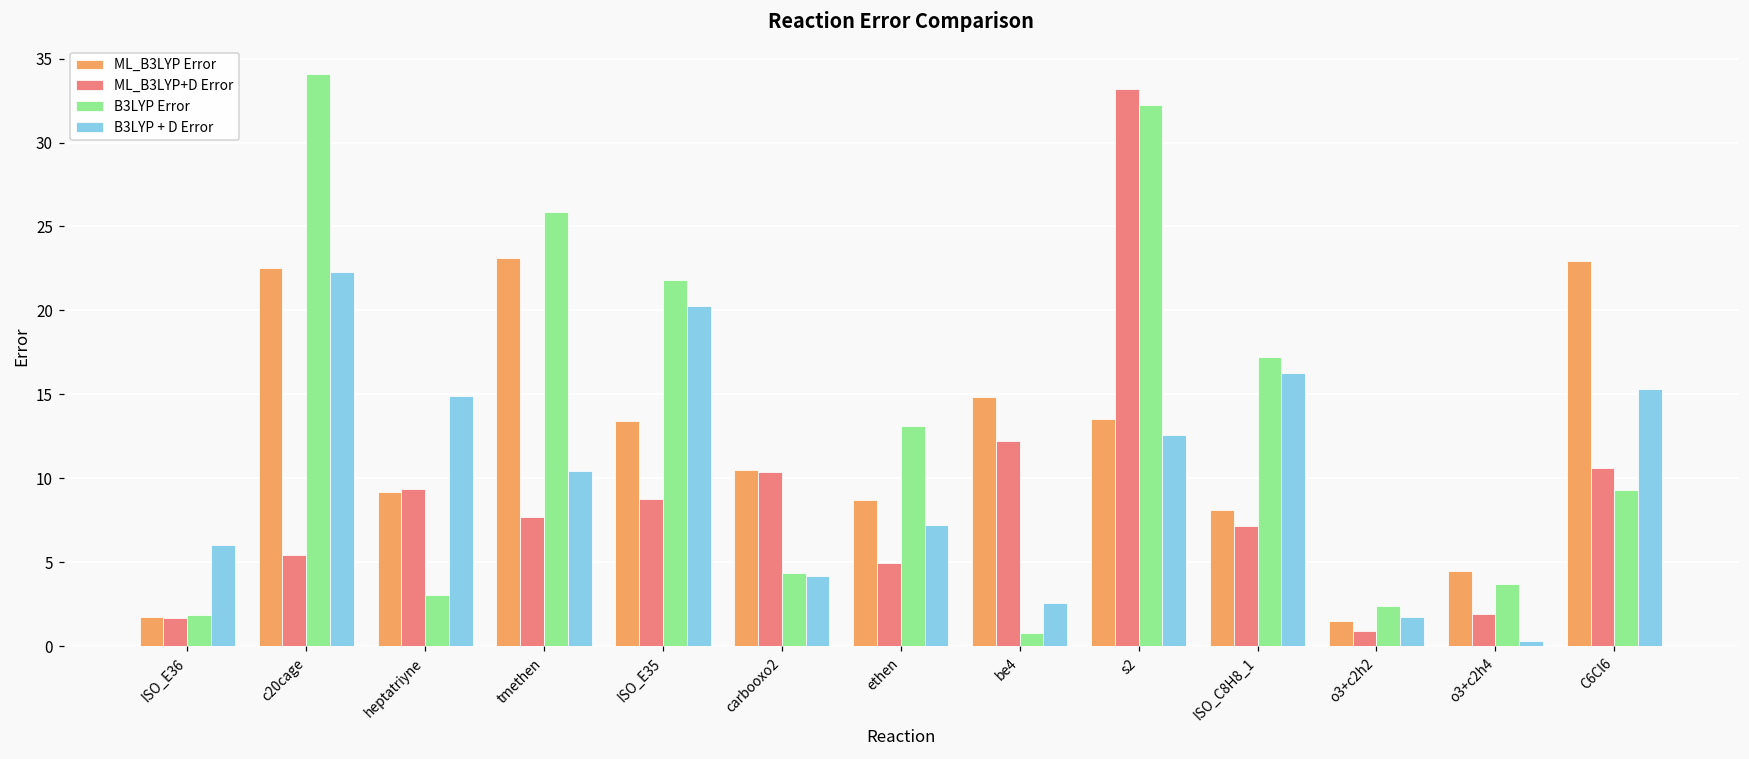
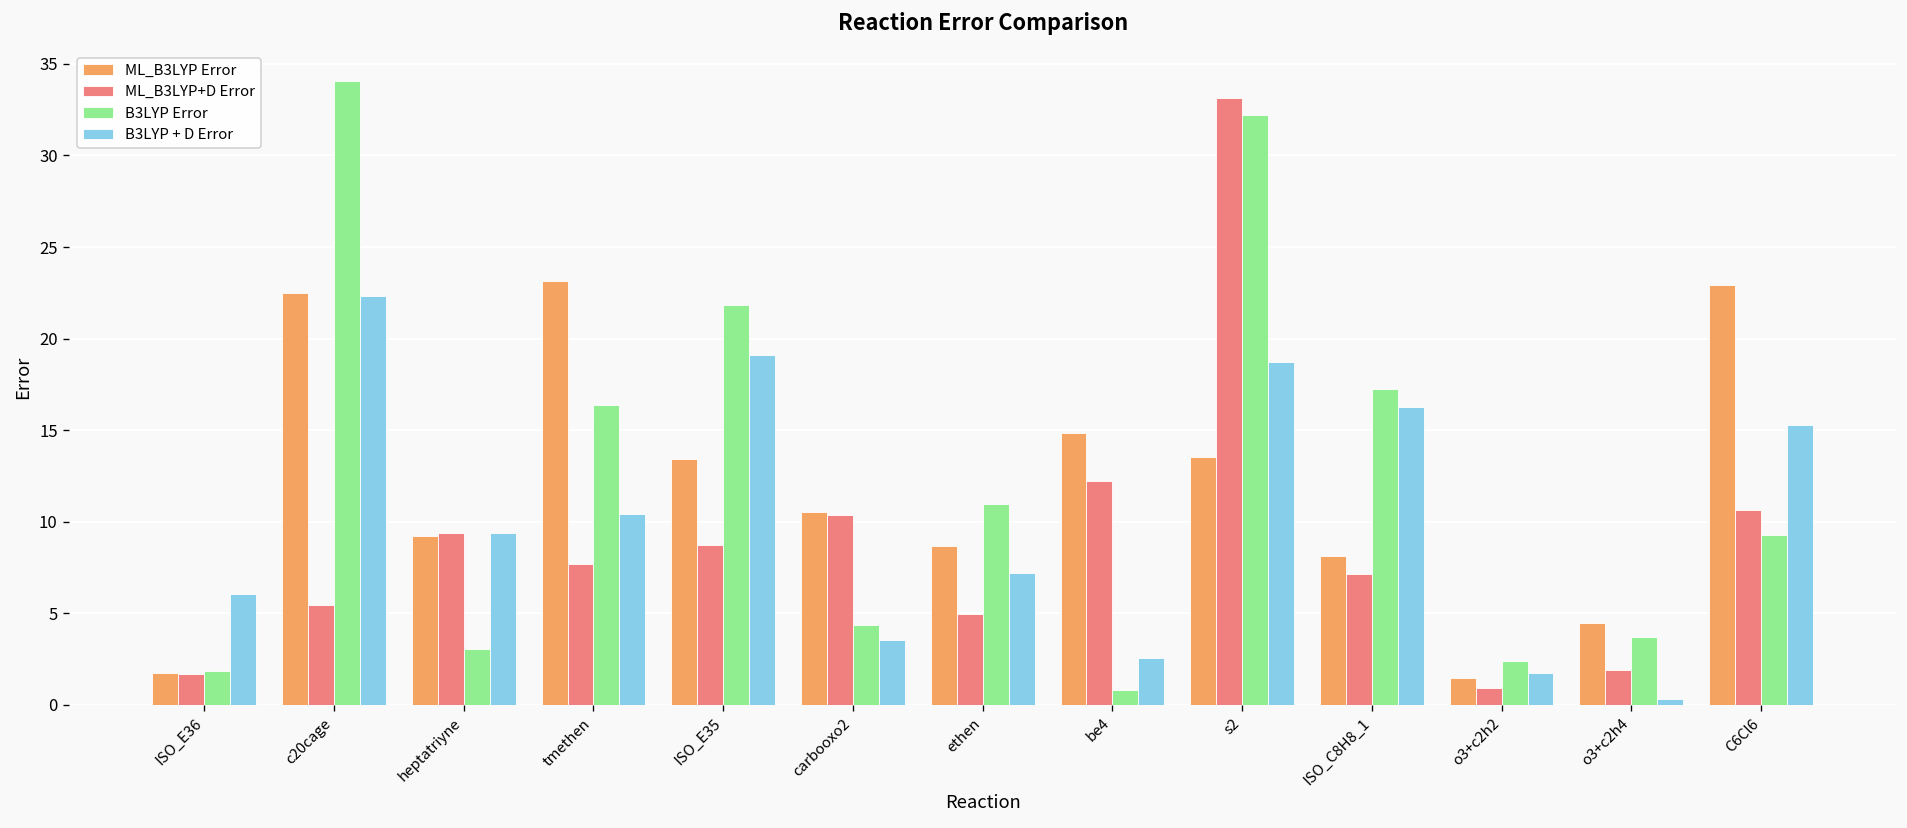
  {
    "B3LYP Error": {
      "ISO_E36": 1.8,
      "c20cage": 34.1,
      "heptatriyne": 3.0,
-     "tmethen": 25.8,
+     "tmethen": 16.4,
      "ISO_E35": 21.8,
      "carbooxo2": 4.3,
-     "ethen": 13.1,
+     "ethen": 11.0,
      "be4": 0.8,
      "s2": 32.2,
      "ISO_C8H8_1": 17.2,
      "o3+c2h2": 2.4,
      "o3+c2h4": 3.7,
      "C6Cl6": 9.3
    },
    "B3LYP + D Error": {
      "ISO_E36": 6.0,
      "c20cage": 22.3,
-     "heptatriyne": 14.9,
+     "heptatriyne": 9.4,
      "tmethen": 10.4,
-     "ISO_E35": 20.3,
-     "carbooxo2": 4.2,
+     "ISO_E35": 19.1,
+     "carbooxo2": 3.6,
      "ethen": 7.2,
      "be4": 2.6,
-     "s2": 12.6,
+     "s2": 18.7,
      "ISO_C8H8_1": 16.3,
      "o3+c2h2": 1.7,
      "o3+c2h4": 0.3,
      "C6Cl6": 15.3
    }
  }
